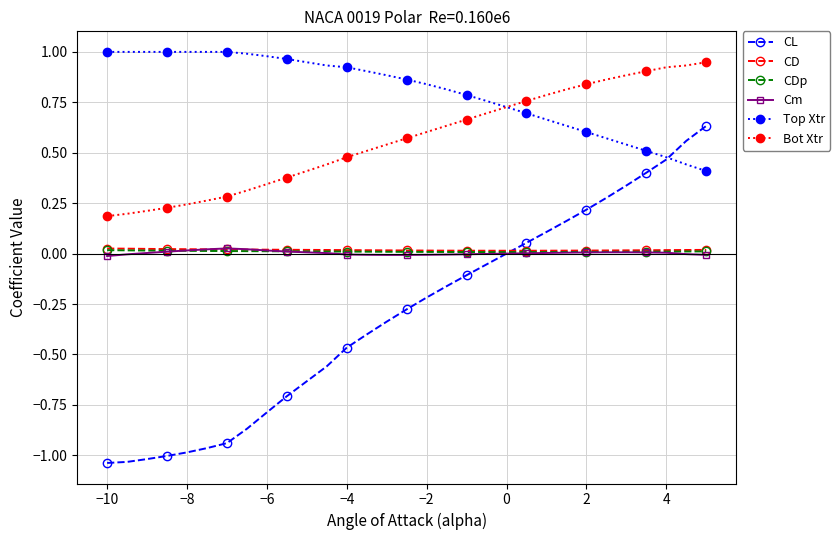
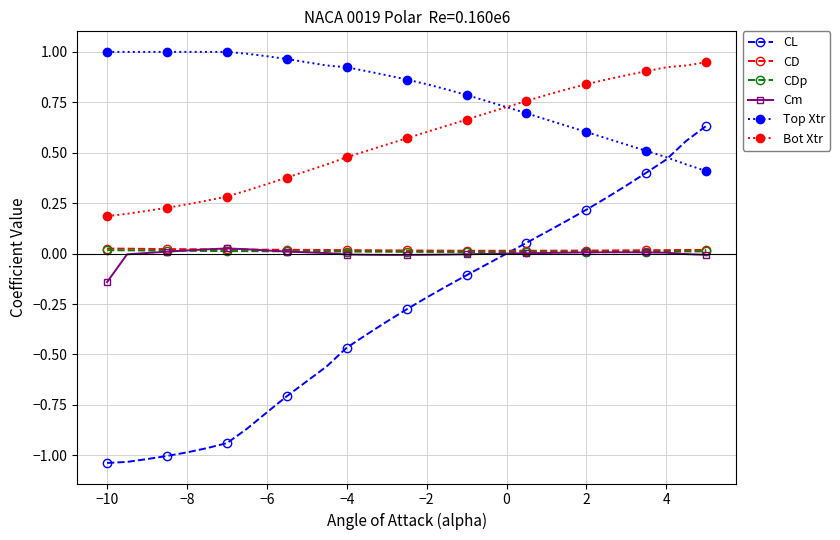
  {
    "Cm": {
-     "−10": -0.01,
+     "−10": -0.14,
      "−4": 0.00,
      "−2": -0.01
    }
  }
